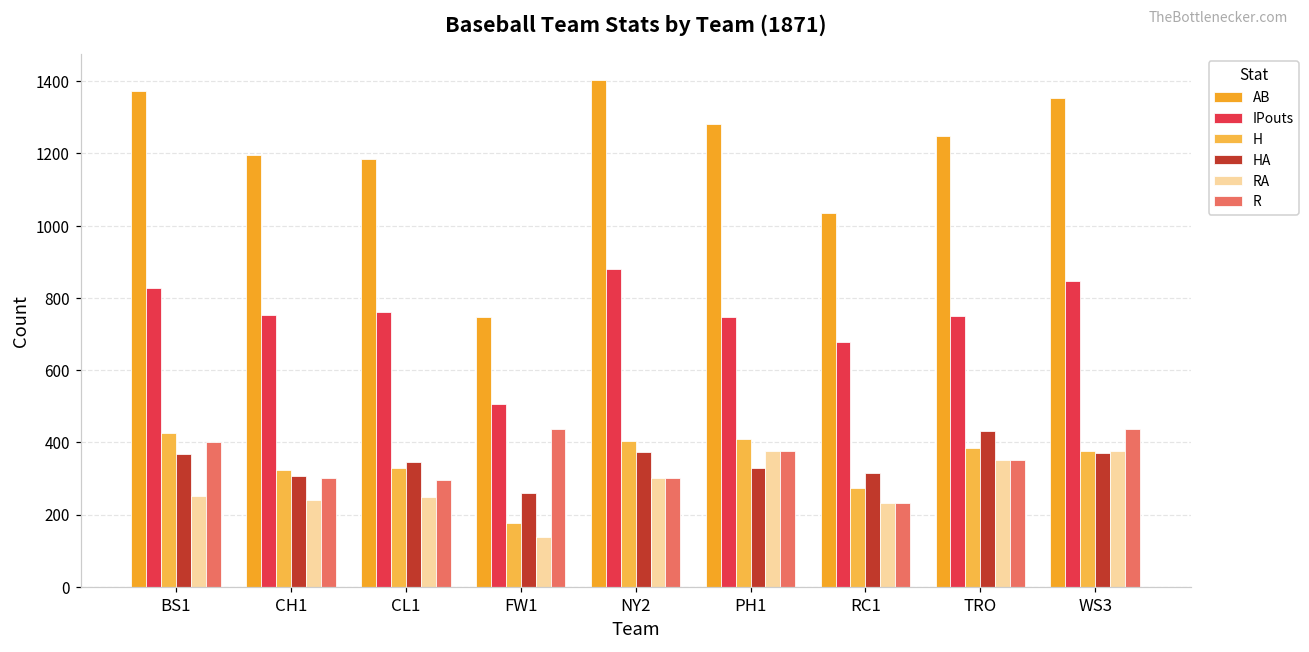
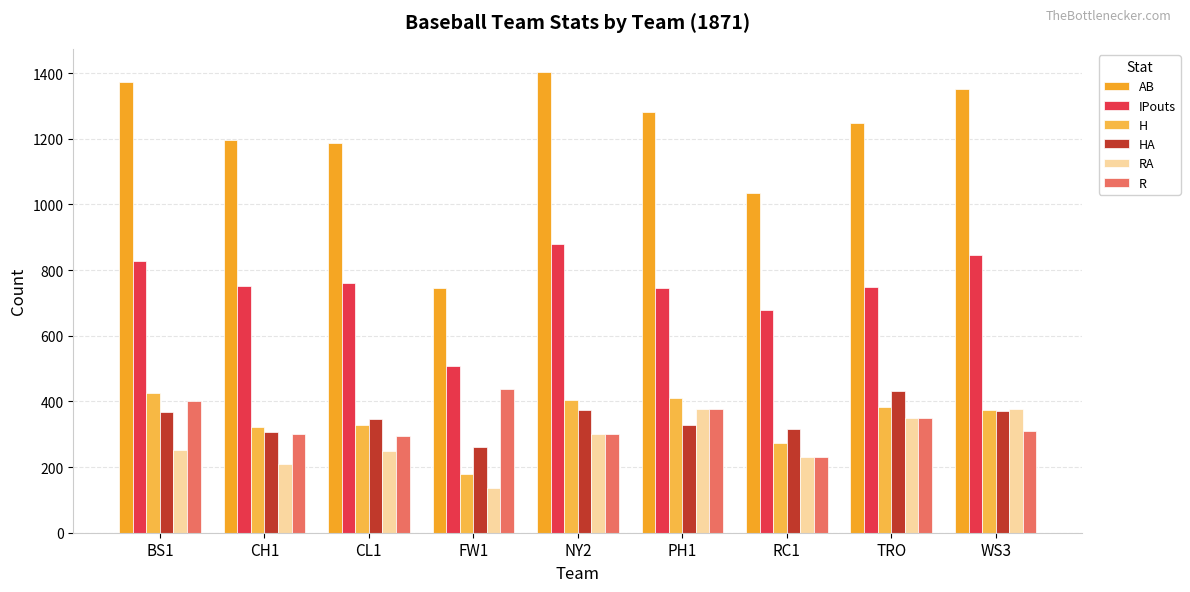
  {
    "RA": {
      "BS1": 250,
-     "CH1": 240,
+     "CH1": 210,
      "CL1": 250,
      "FW1": 140,
      "NY2": 300,
      "PH1": 380,
      "RC1": 230,
      "TRO": 350,
      "WS3": 380
    },
    "R": {
      "BS1": 400,
      "CH1": 300,
      "CL1": 300,
      "FW1": 440,
      "NY2": 300,
      "PH1": 380,
      "RC1": 230,
      "TRO": 350,
-     "WS3": 440
+     "WS3": 310
    }
  }
